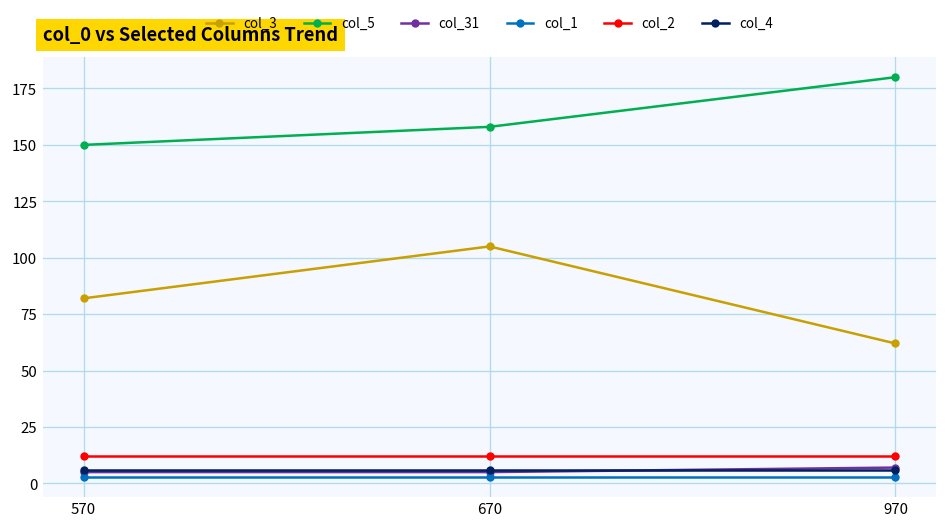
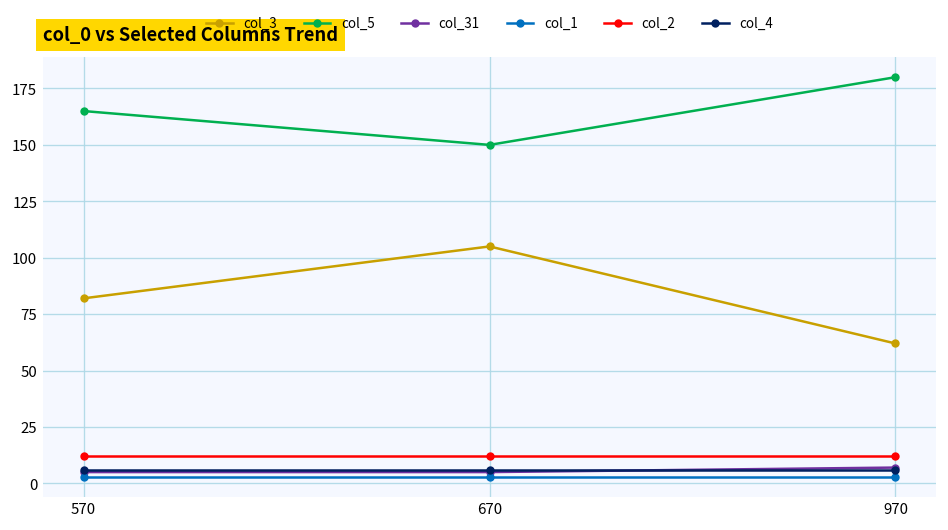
  {
    "col_3": {
      "570": 82,
      "670": 105,
      "970": 62
    },
    "col_5": {
-     "570": 150,
-     "670": 158,
+     "570": 165,
+     "670": 150,
      "970": 180
    },
    "col_1": {
      "570": 3,
      "670": 3,
      "970": 3
    },
    "col_2": {
      "570": 12,
      "670": 12,
      "970": 12
    }
  }
